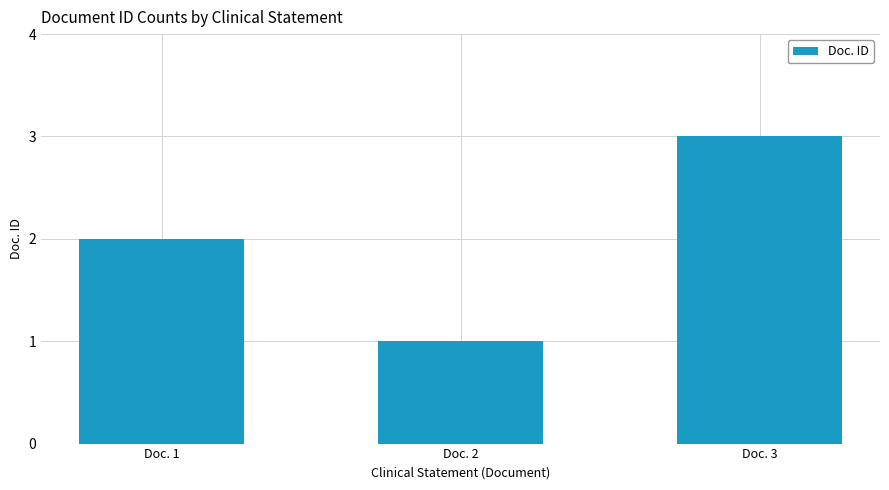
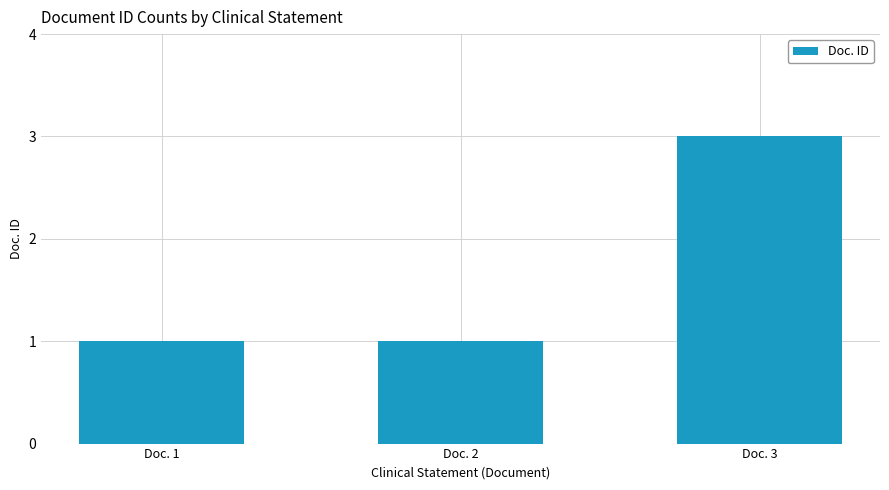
  {
-   "Doc. 1": 2,
+   "Doc. 1": 1,
    "Doc. 2": 1,
    "Doc. 3": 3
  }
